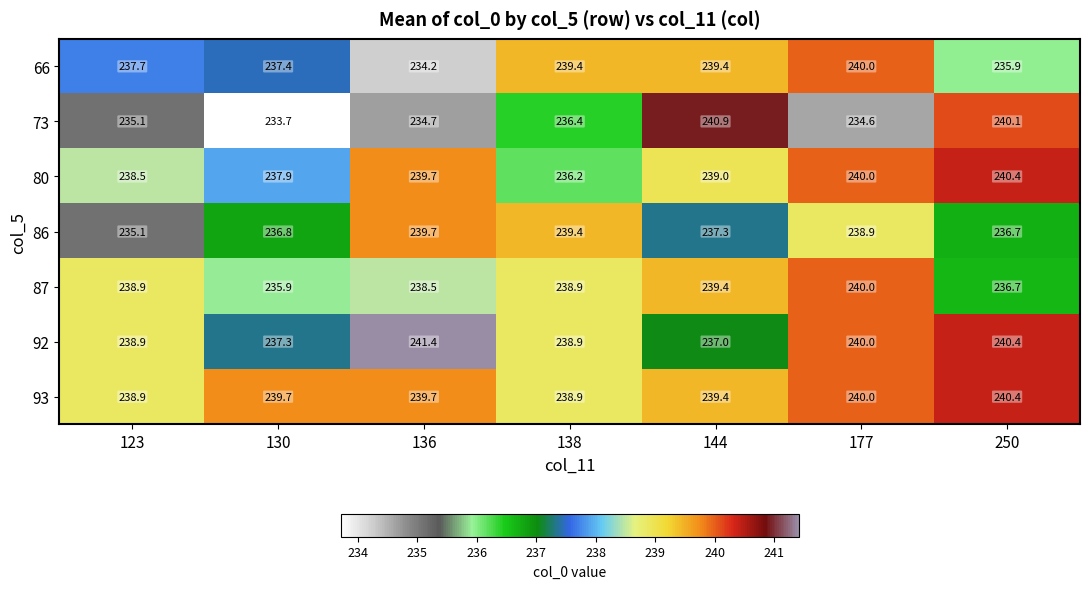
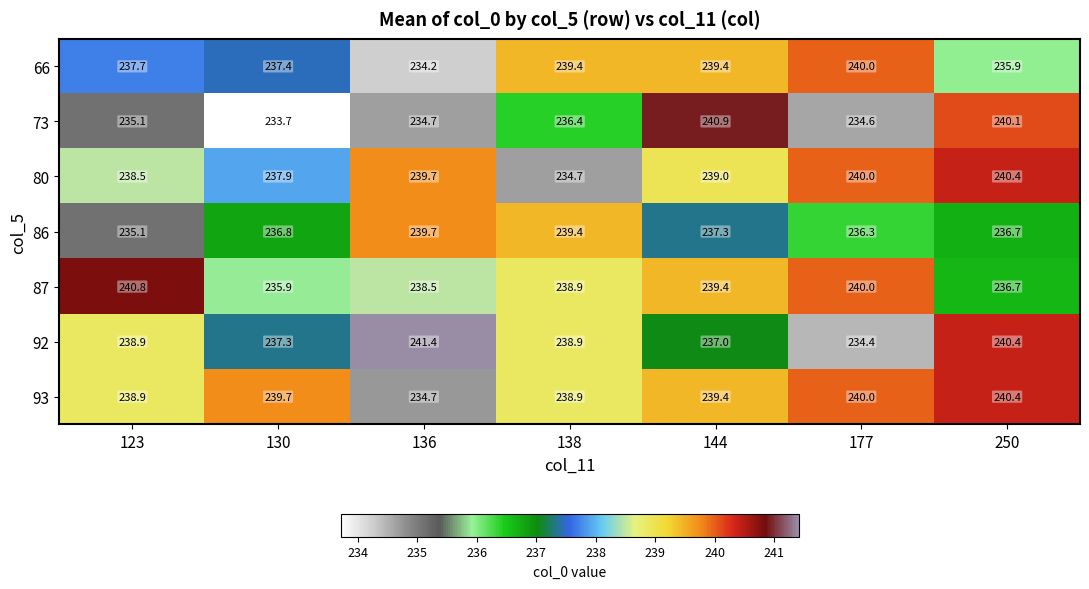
  {
    "80": {
-     "138": 236.2
+     "138": 234.7
    },
    "86": {
-     "177": 238.9
+     "177": 236.3
    },
    "87": {
-     "123": 238.9
+     "123": 240.8
    },
    "92": {
-     "177": 240.0
+     "177": 234.4
    },
    "93": {
-     "136": 239.7
+     "136": 234.7
    }
  }
